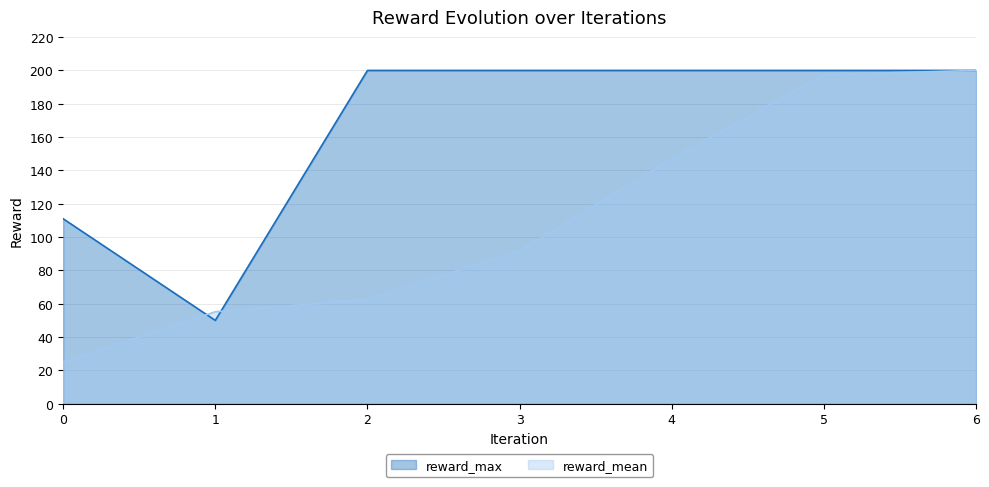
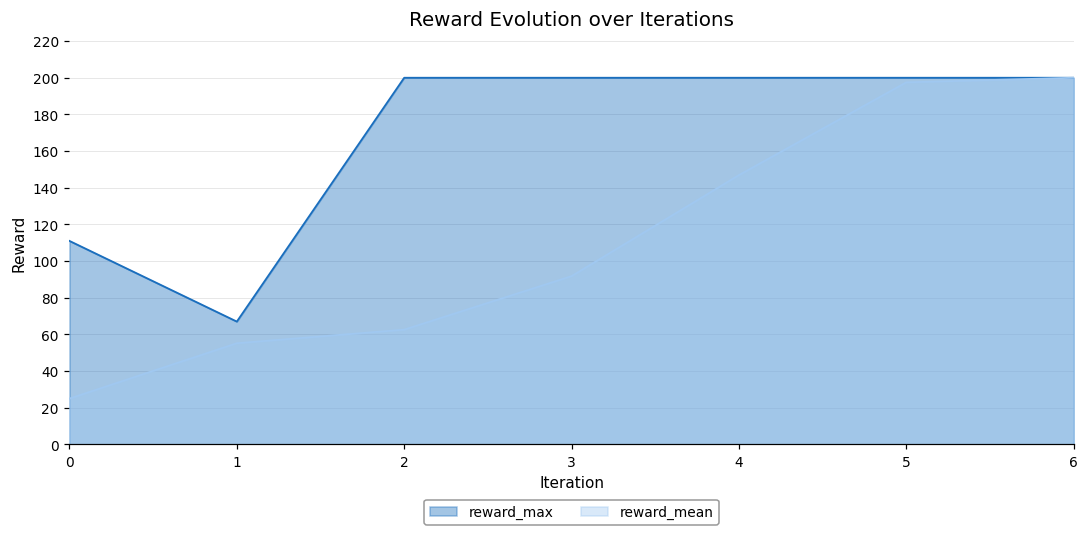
  {
    "reward_max": {
      "0": 111,
-     "1": 50,
+     "1": 67,
      "2": 200,
      "3": 200,
      "4": 200,
      "5": 200
    },
    "reward_mean": {
      "0": 25,
      "1": 55,
      "2": 63,
      "3": 92,
      "4": 147,
      "5": 198
    }
  }
